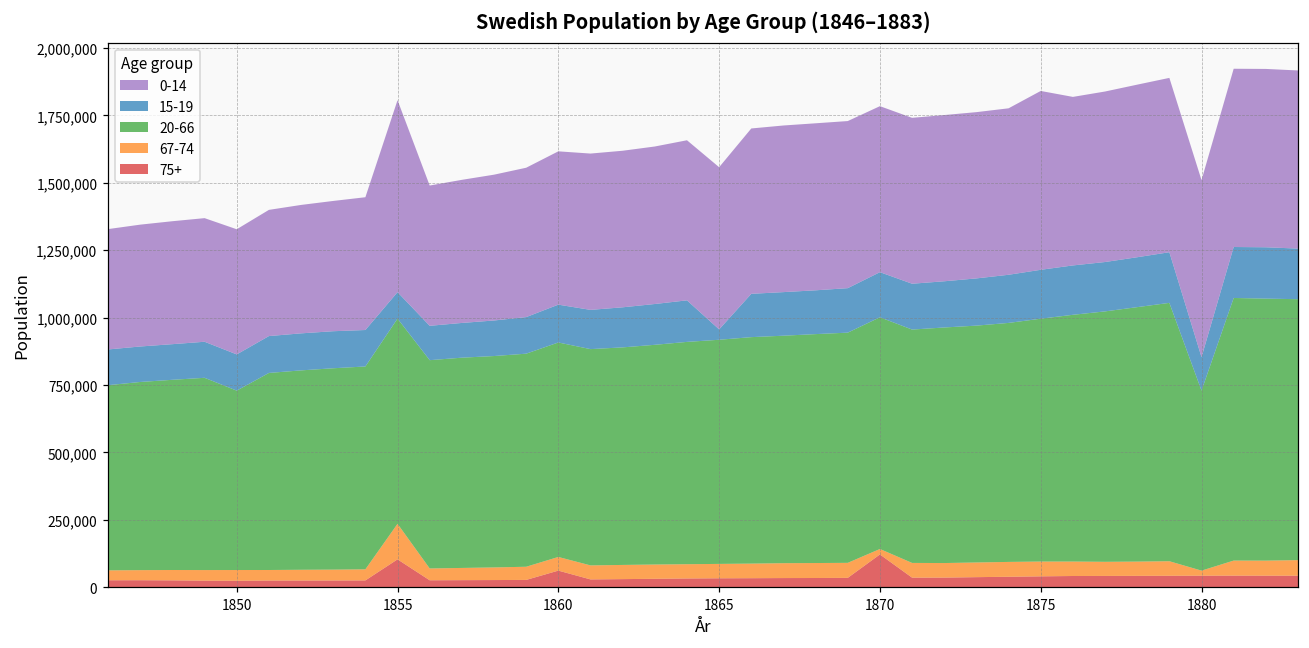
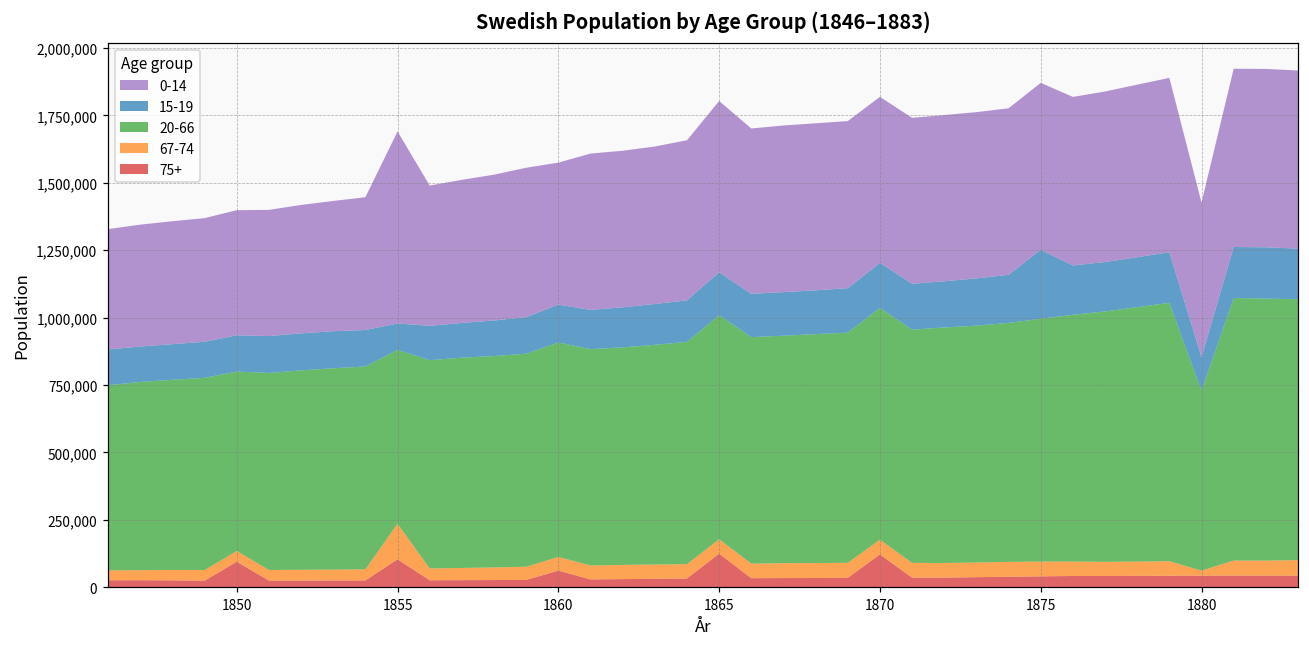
  {
    "75+": {
-     "1850": "20,000",
+     "1850": "90,000",
      "1855": "100,000",
      "1860": "60,000",
-     "1865": "30,000",
+     "1865": "120,000",
      "1870": "120,000",
      "1875": "40,000",
      "1880": "40,000"
    },
    "67-74": {
      "1850": "40,000",
      "1855": "130,000",
      "1860": "50,000",
      "1865": "50,000",
-     "1870": "20,000",
+     "1870": "50,000",
      "1875": "50,000",
      "1880": "20,000"
    },
    "20-66": {
      "1850": "670,000",
-     "1855": "760,000",
+     "1855": "650,000",
      "1860": "800,000",
      "1865": "830,000",
      "1870": "860,000",
      "1875": "900,000",
      "1880": "670,000"
    },
    "15-19": {
      "1850": "130,000",
      "1855": "100,000",
      "1860": "140,000",
-     "1865": "40,000",
+     "1865": "160,000",
      "1870": "170,000",
-     "1875": "180,000",
+     "1875": "260,000",
      "1880": "120,000"
    },
    "0-14": {
      "1850": "460,000",
      "1855": "710,000",
-     "1860": "570,000",
-     "1865": "600,000",
+     "1860": "530,000",
+     "1865": "640,000",
      "1870": "620,000",
-     "1875": "660,000",
-     "1880": "660,000"
+     "1875": "620,000",
+     "1880": "570,000"
    }
  }
